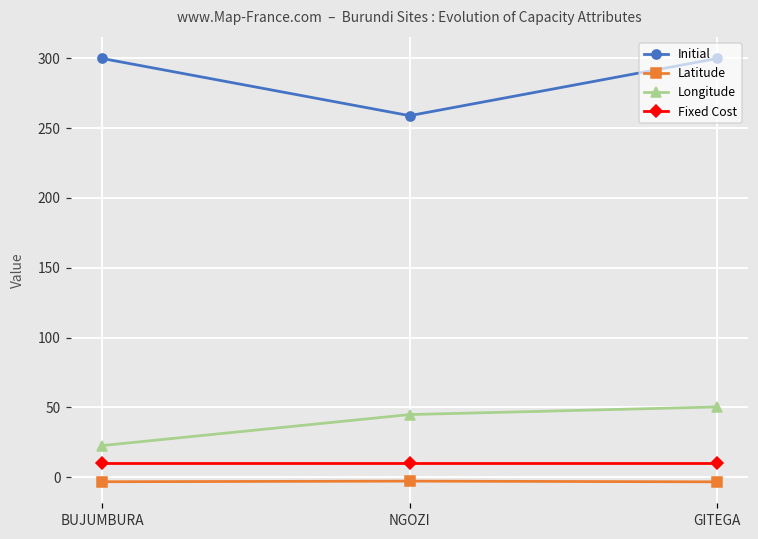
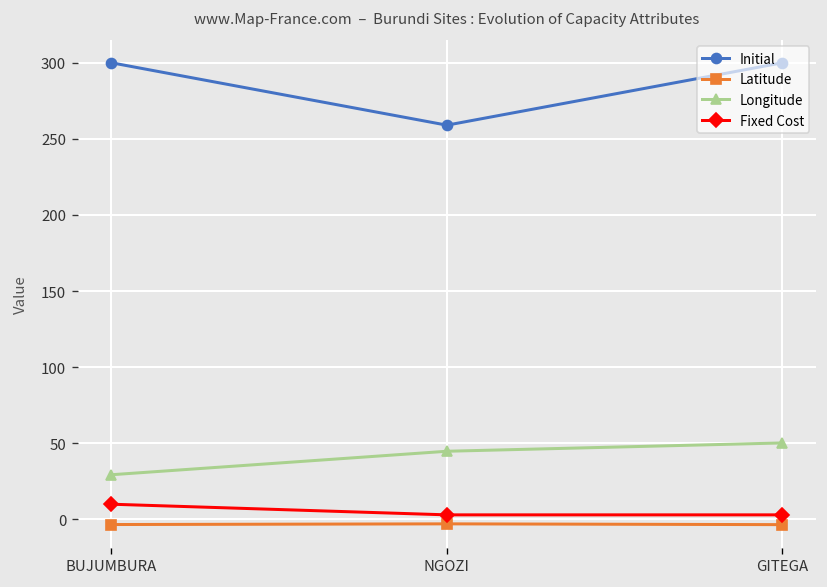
  {
    "Initial": {
      "BUJUMBURA": 300,
      "NGOZI": 259
    },
    "Latitude": {
      "BUJUMBURA": -3,
      "NGOZI": -3,
      "GITEGA": -3
    },
    "Longitude": {
-     "BUJUMBURA": 23,
+     "BUJUMBURA": 29,
      "NGOZI": 45,
      "GITEGA": 50
    },
    "Fixed Cost": {
      "BUJUMBURA": 10,
-     "NGOZI": 10,
-     "GITEGA": 10
+     "NGOZI": 3,
+     "GITEGA": 3
    }
  }
